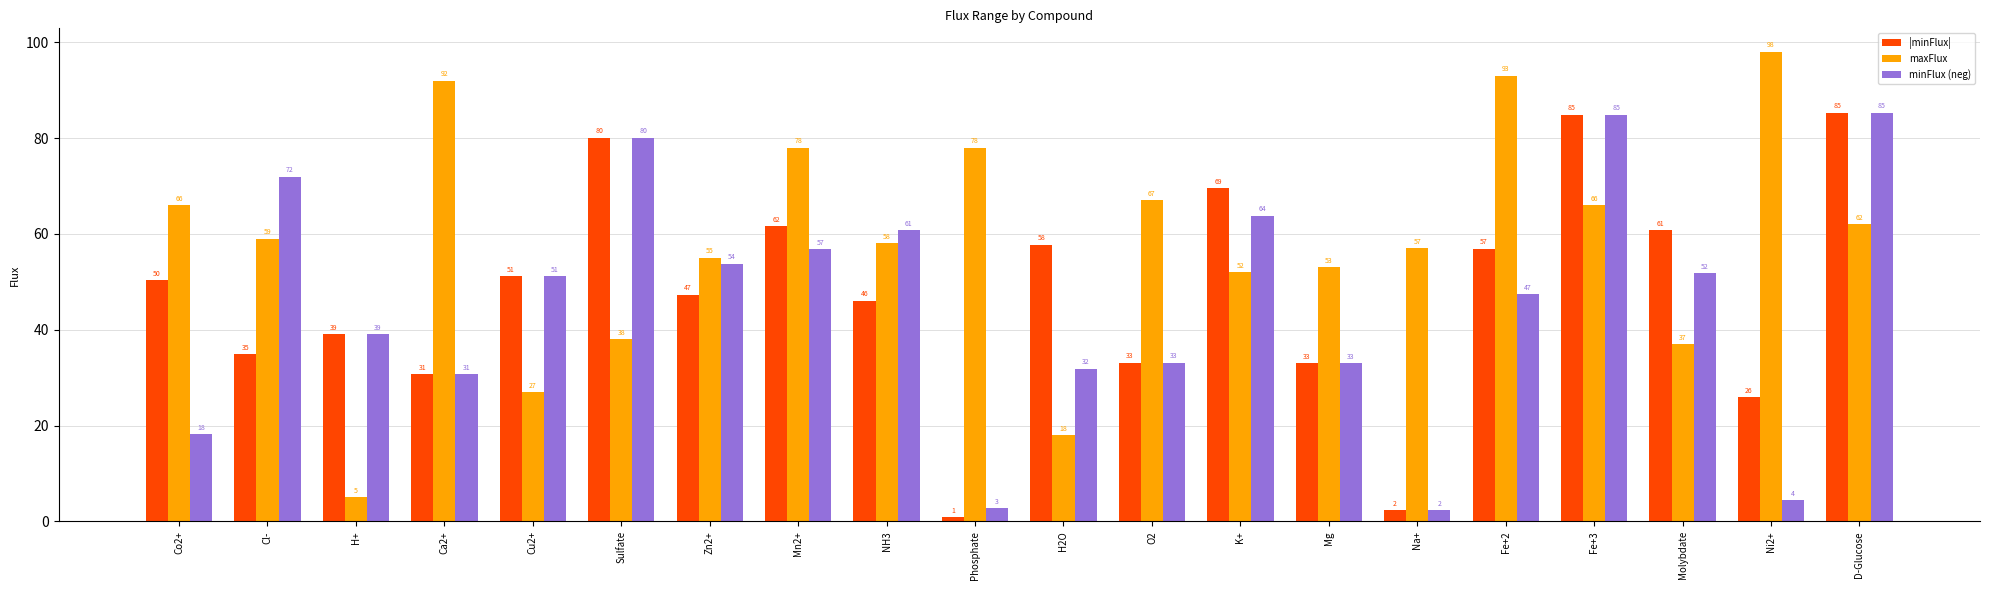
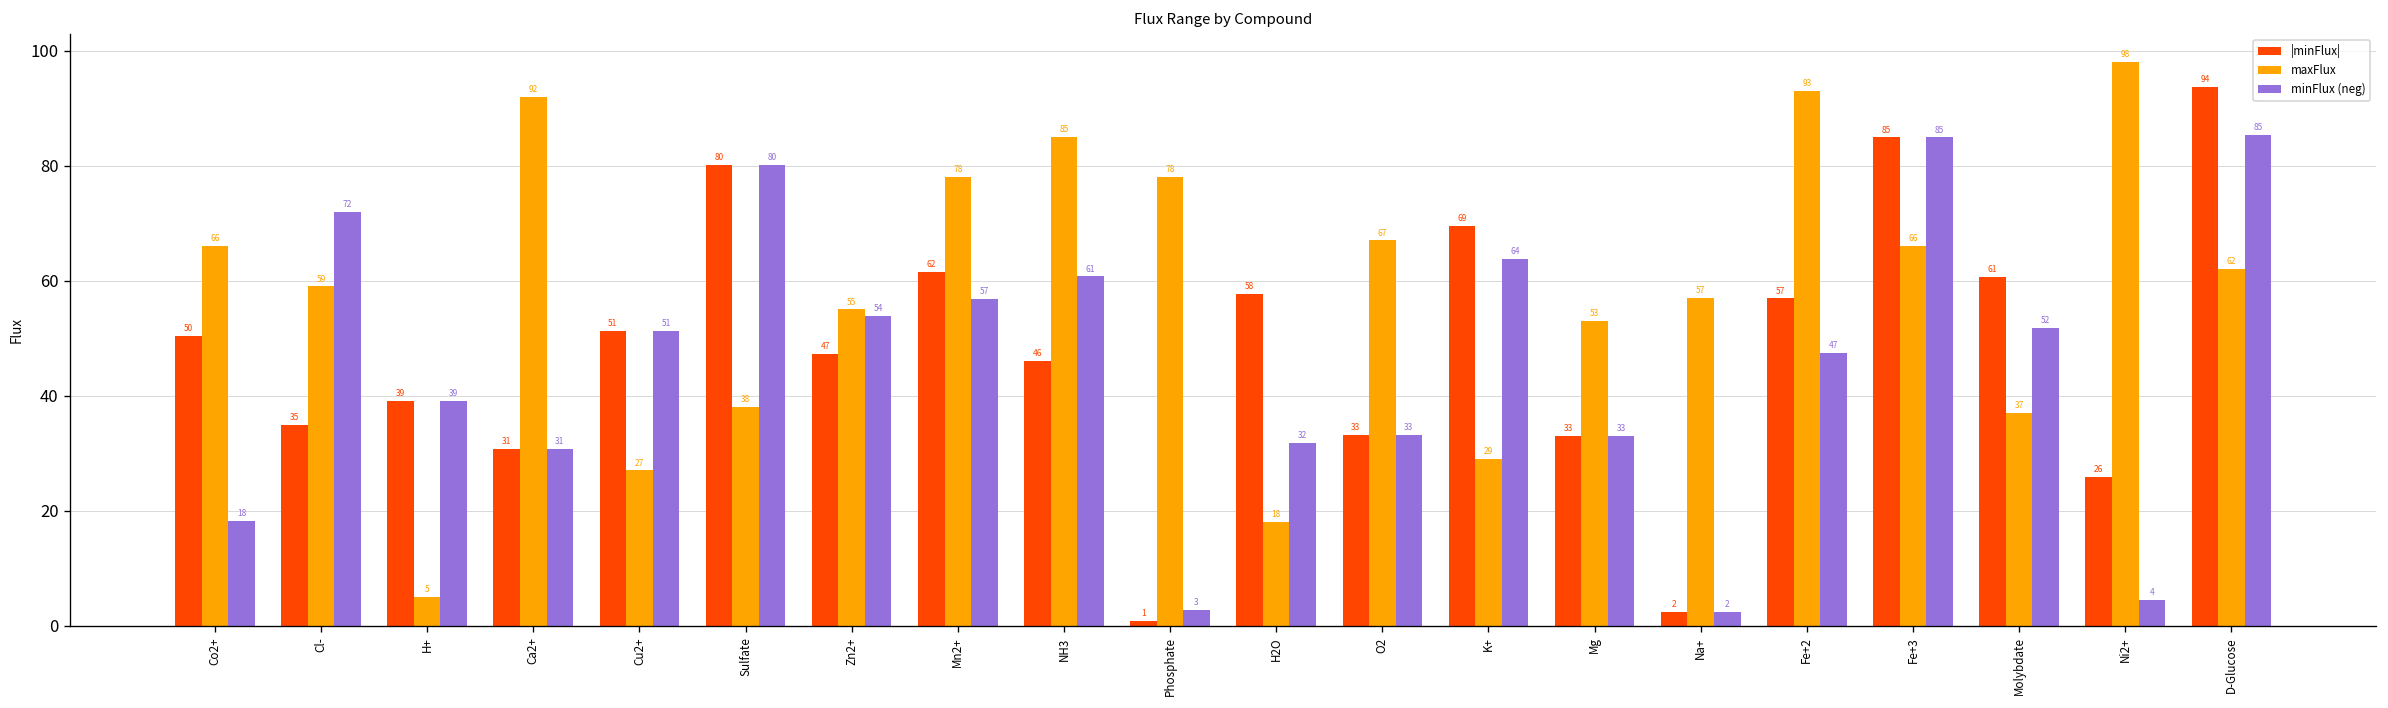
  {
    "|minFlux|": {
      "Co2+": 50,
      "Cl-": 35,
      "H+": 39,
      "Ca2+": 31,
      "Cu2+": 51,
      "Sulfate": 80,
      "Zn2+": 47,
      "Mn2+": 62,
      "NH3": 46,
      "Phosphate": 1,
      "H2O": 58,
      "O2": 33,
      "K+": 69,
      "Mg": 33,
      "Na+": 2,
      "Fe+2": 57,
      "Fe+3": 85,
      "Molybdate": 61,
      "Ni2+": 26,
-     "D-Glucose": 85
+     "D-Glucose": 94
    },
    "maxFlux": {
      "Co2+": 66,
      "Cl-": 59,
      "H+": 5,
      "Ca2+": 92,
      "Cu2+": 27,
      "Sulfate": 38,
      "Zn2+": 55,
      "Mn2+": 78,
-     "NH3": 58,
+     "NH3": 85,
      "Phosphate": 78,
      "H2O": 18,
      "O2": 67,
-     "K+": 52,
+     "K+": 29,
      "Mg": 53,
      "Na+": 57,
      "Fe+2": 93,
      "Fe+3": 66,
      "Molybdate": 37,
      "Ni2+": 98,
      "D-Glucose": 62
    },
    "minFlux (neg)": {
      "Co2+": 18,
      "Cl-": 72,
      "H+": 39,
      "Ca2+": 31,
      "Cu2+": 51,
      "Sulfate": 80,
      "Zn2+": 54,
      "Mn2+": 57,
      "NH3": 61,
      "Phosphate": 3,
      "H2O": 32,
      "O2": 33,
      "K+": 64,
      "Mg": 33,
      "Na+": 2,
      "Fe+2": 47,
      "Fe+3": 85,
      "Molybdate": 52,
      "Ni2+": 4,
      "D-Glucose": 85
    }
  }
